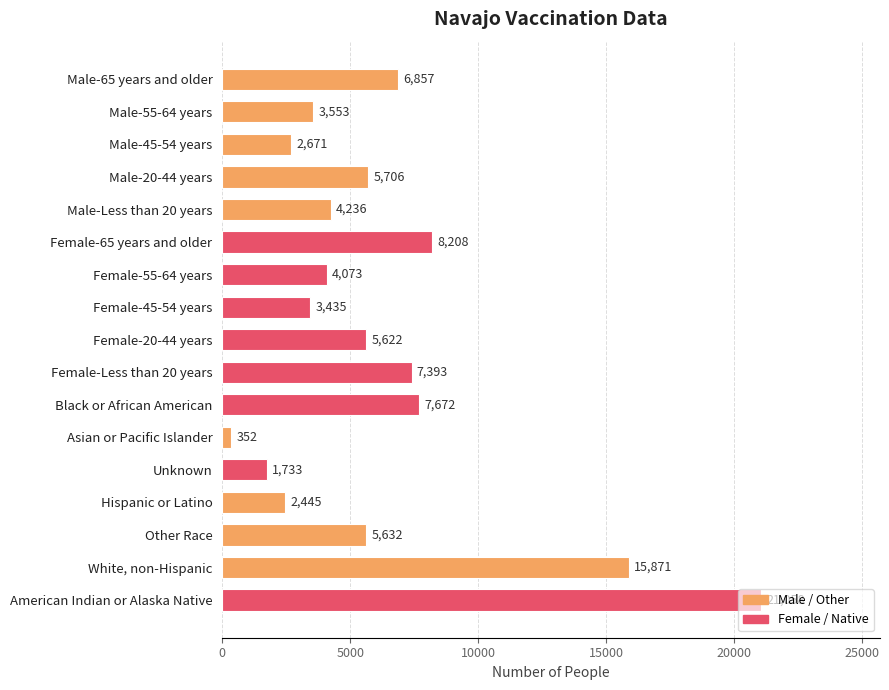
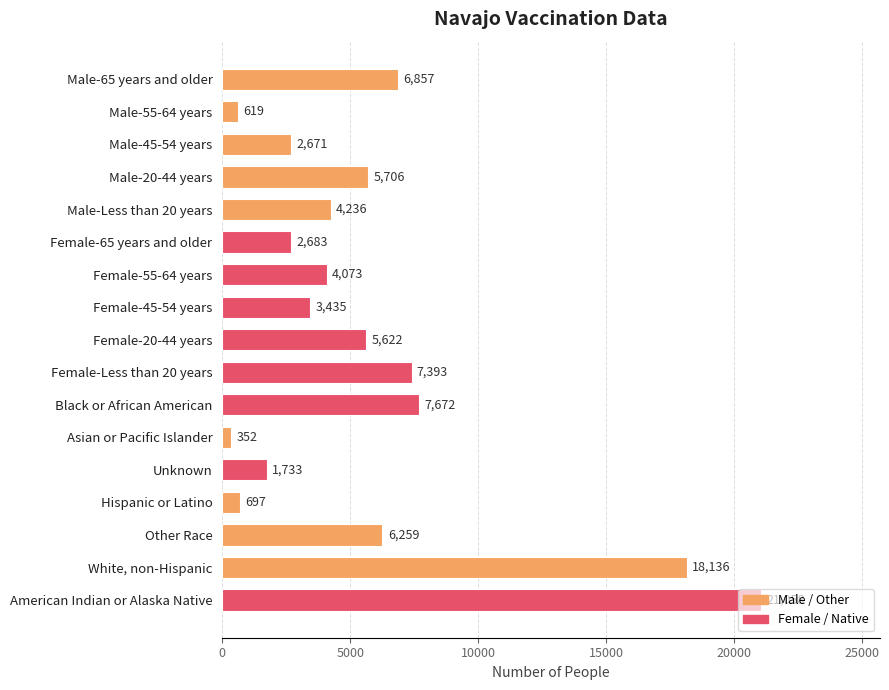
  {
    "Male-65 years and older": "6,857",
-   "Male-55-64 years": "3,553",
+   "Male-55-64 years": "619",
    "Male-45-54 years": "2,671",
    "Male-20-44 years": "5,706",
    "Male-Less than 20 years": "4,236",
-   "Female-65 years and older": "8,208",
+   "Female-65 years and older": "2,683",
    "Female-55-64 years": "4,073",
    "Female-45-54 years": "3,435",
    "Female-20-44 years": "5,622",
    "Female-Less than 20 years": "7,393",
    "Black or African American": "7,672",
    "Asian or Pacific Islander": "352",
    "Unknown": "1,733",
-   "Hispanic or Latino": "2,445",
-   "Other Race": "5,632",
-   "White, non-Hispanic": "15,871"
+   "Hispanic or Latino": "697",
+   "Other Race": "6,259",
+   "White, non-Hispanic": "18,136"
  }
